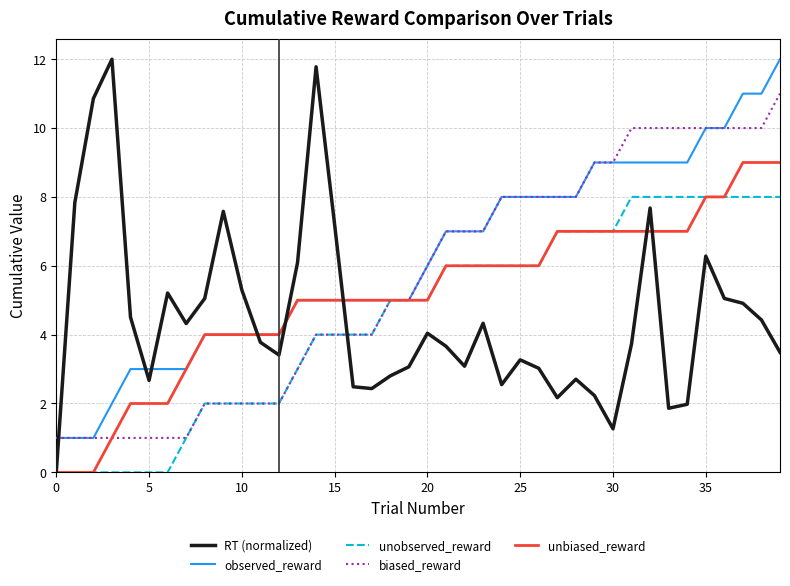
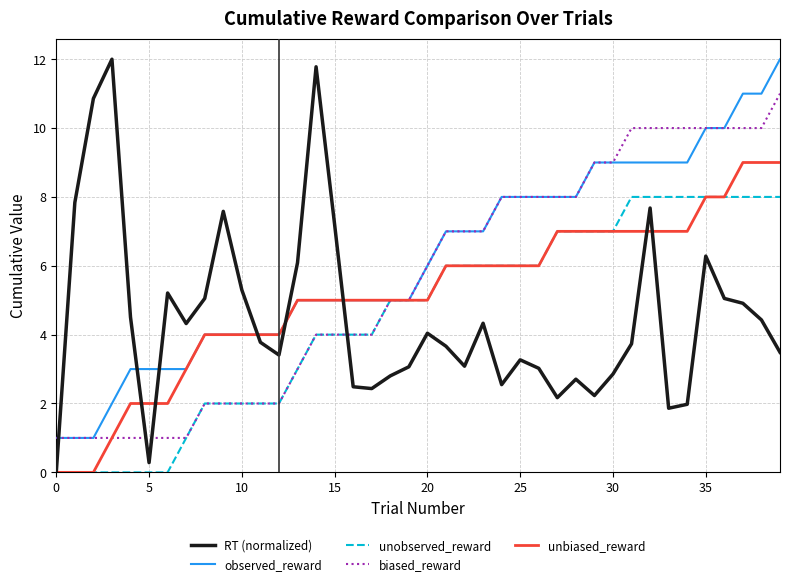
  {
    "RT (normalized)": {
-     "5": 2.7,
+     "5": 0.3,
      "10": 5.3,
      "15": 7.2,
      "20": 4.0,
      "25": 3.3,
-     "30": 1.3,
+     "30": 2.9,
      "35": 6.3
    },
    "biased_reward": {
      "5": 1.0
    },
    "unbiased_reward": {
      "5": 2.0
    }
  }
